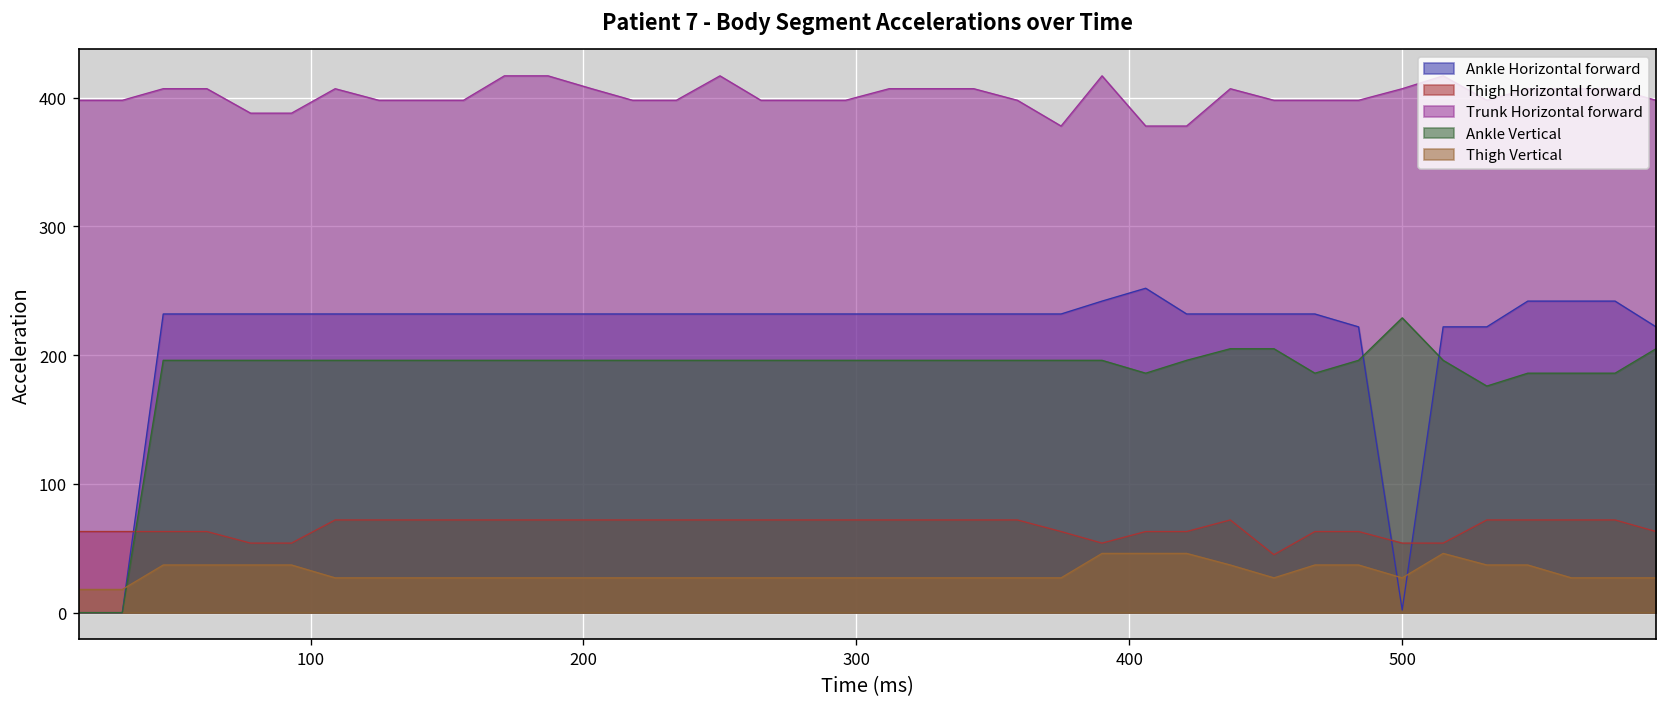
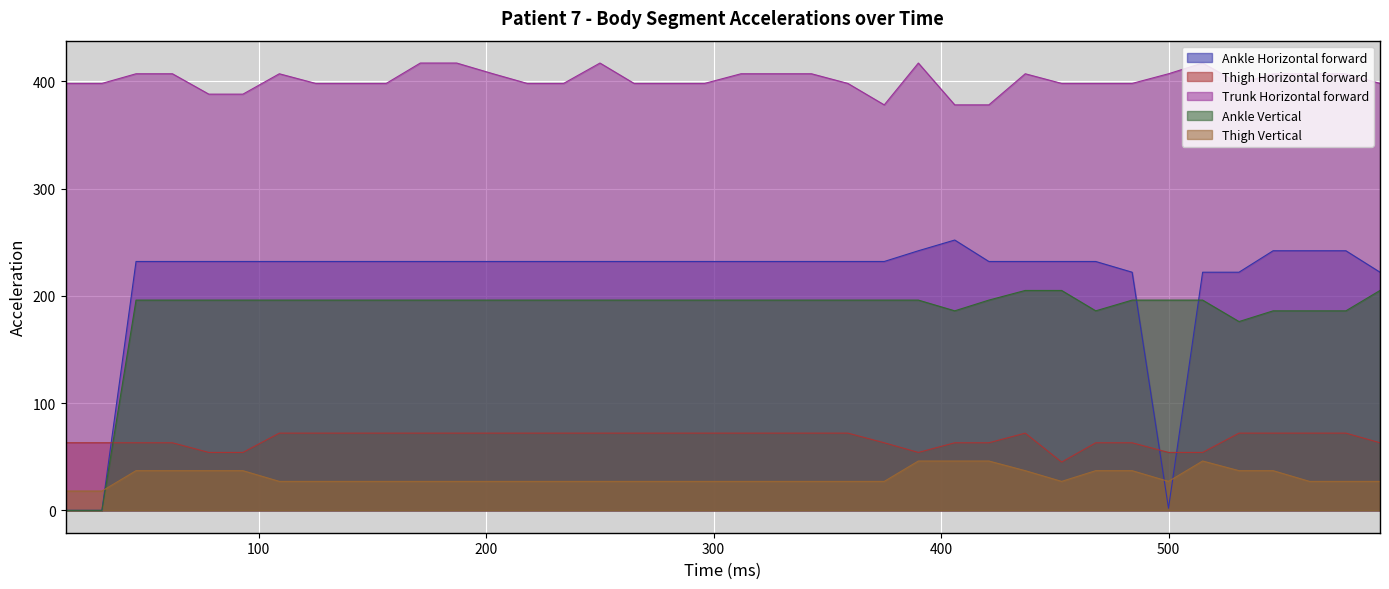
  {
    "Ankle Horizontal forward": {
      "500": 2
    },
    "Trunk Horizontal forward": {
      "500": 407
    },
    "Ankle Vertical": {
-     "500": 229
+     "500": 196
    }
  }
